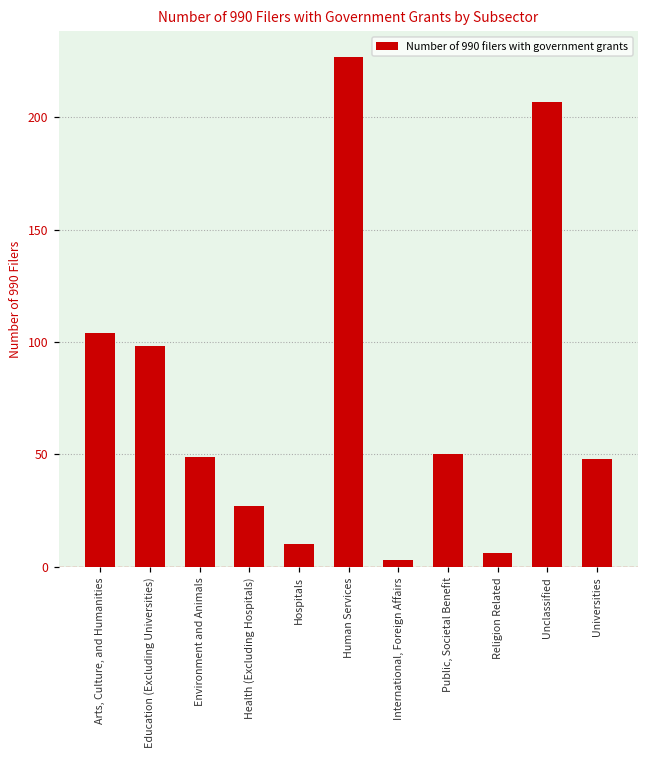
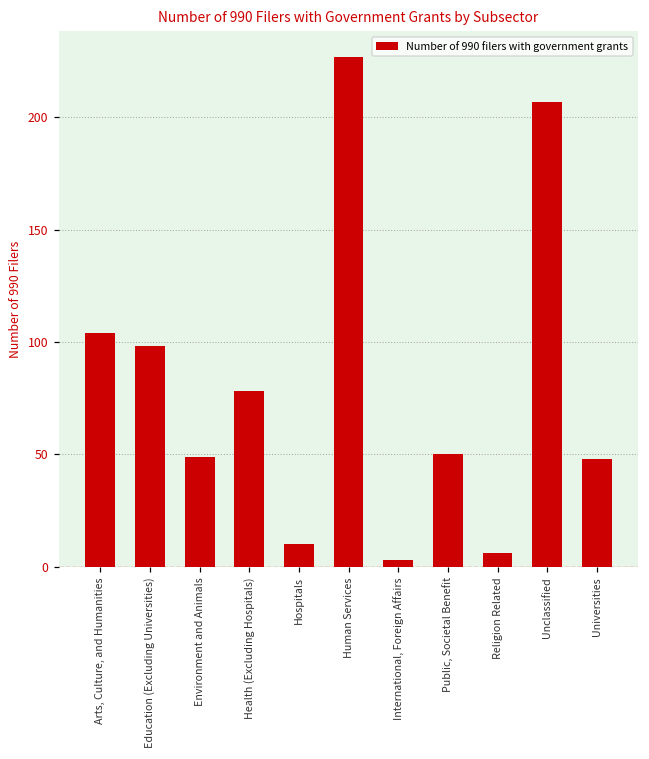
  {
    "Arts, Culture, and Humanities": 104,
    "Education (Excluding Universities)": 98,
    "Environment and Animals": 49,
-   "Health (Excluding Hospitals)": 27,
+   "Health (Excluding Hospitals)": 78,
    "Hospitals": 10,
    "Human Services": 227,
    "International, Foreign Affairs": 3,
    "Public, Societal Benefit": 50,
    "Religion Related": 6,
    "Unclassified": 207,
    "Universities": 48
  }
